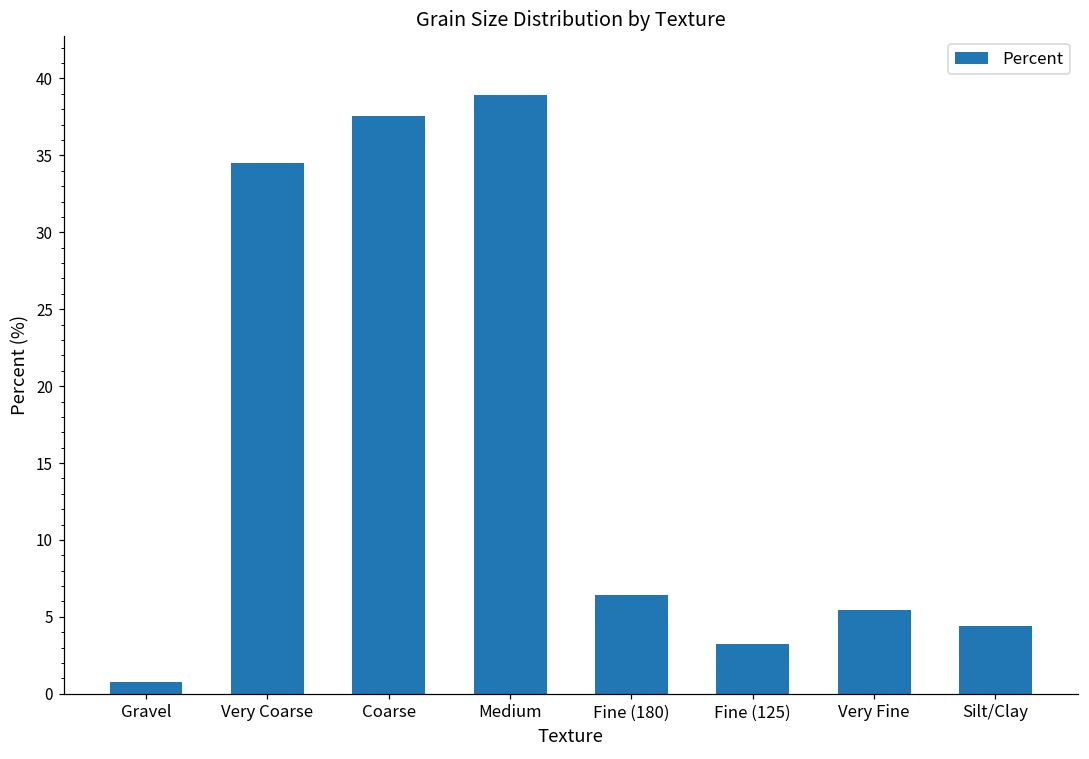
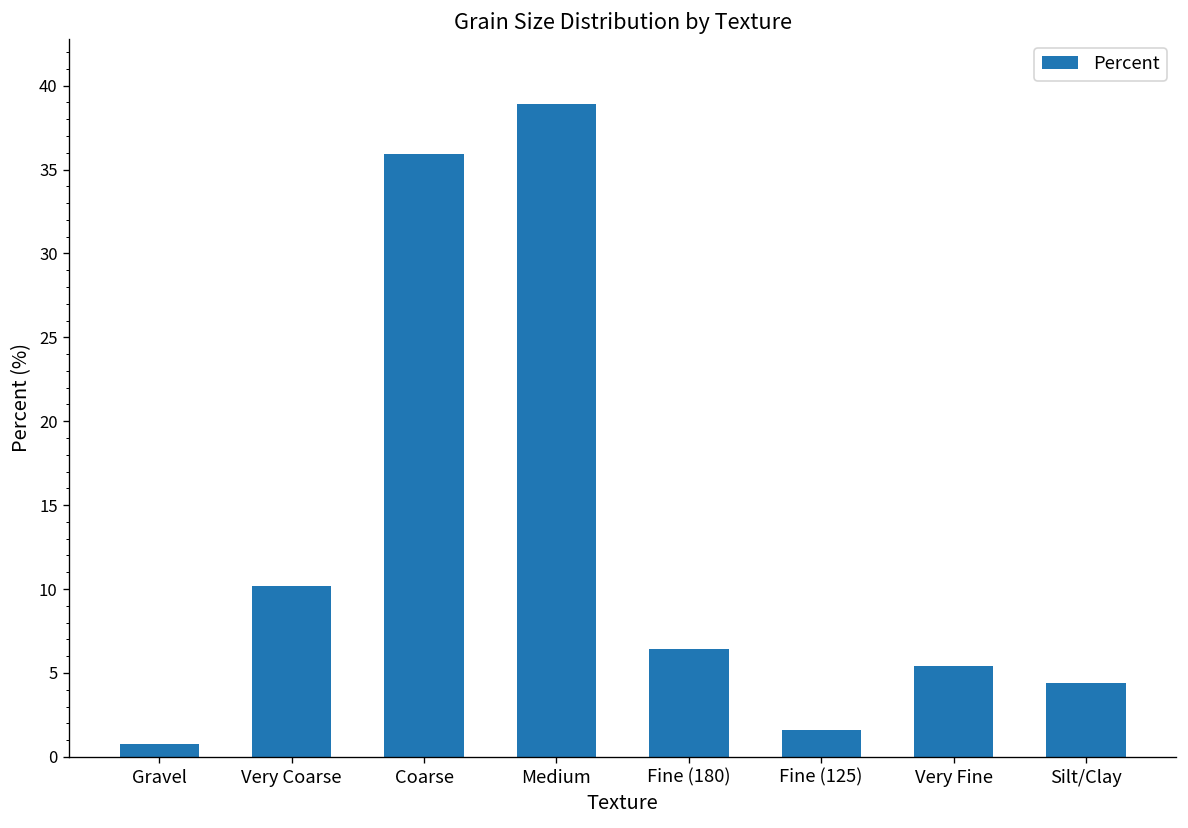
  {
    "Gravel": 0.8,
-   "Very Coarse": 34.5,
-   "Coarse": 37.6,
+   "Very Coarse": 10.2,
+   "Coarse": 35.9,
    "Medium": 38.9,
    "Fine (180)": 6.4,
-   "Fine (125)": 3.2,
+   "Fine (125)": 1.6,
    "Very Fine": 5.4,
    "Silt/Clay": 4.4
  }
